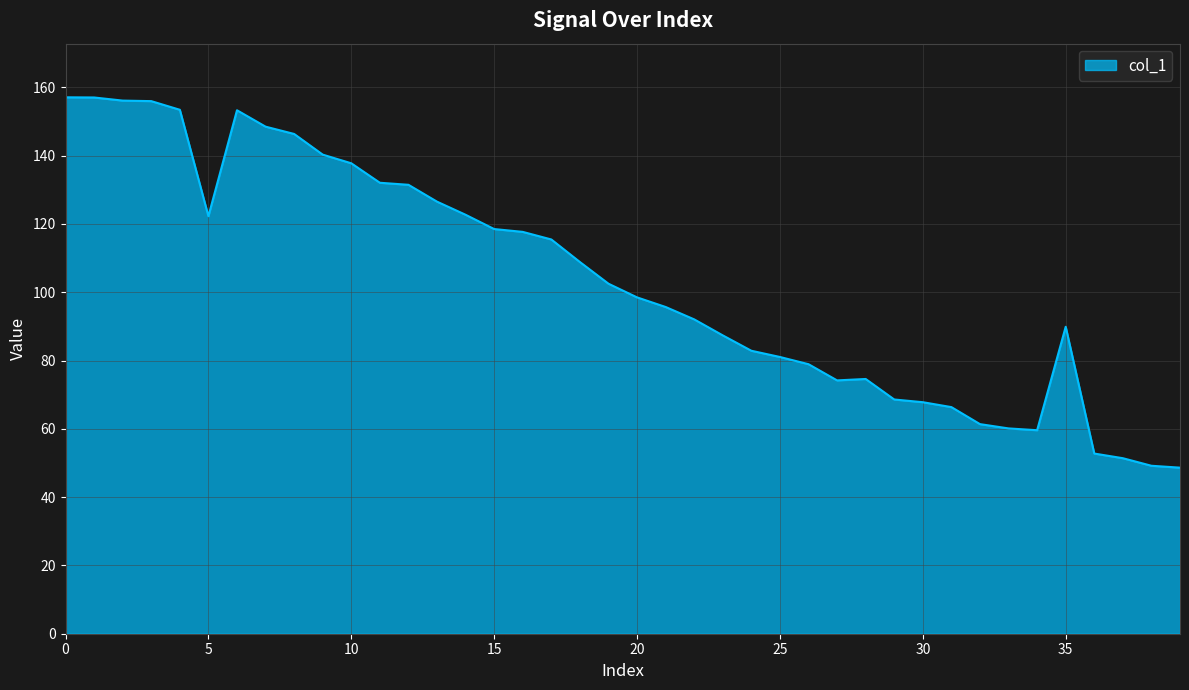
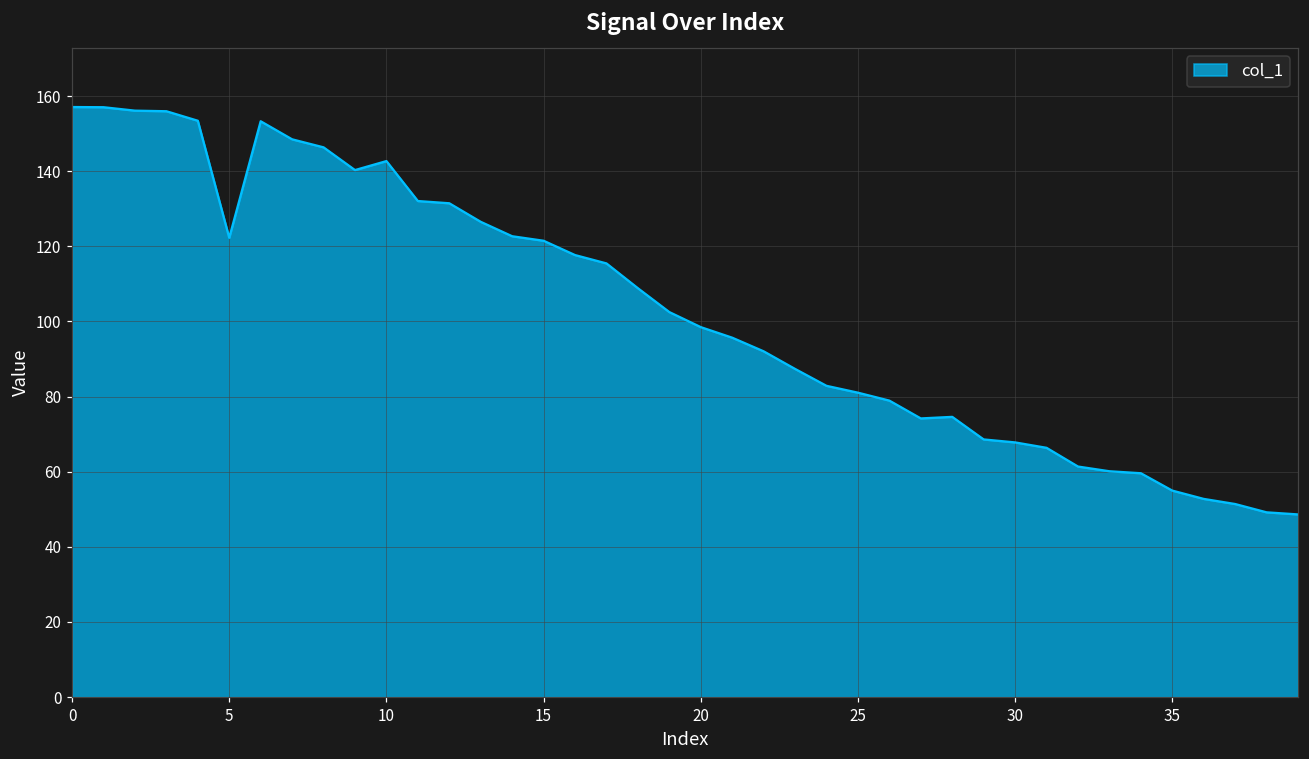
  {
    "0": 157,
    "5": 122,
-   "10": 138,
-   "15": 118,
+   "10": 143,
+   "15": 121,
    "20": 98,
    "25": 81,
    "30": 68,
-   "35": 90
+   "35": 55
  }
